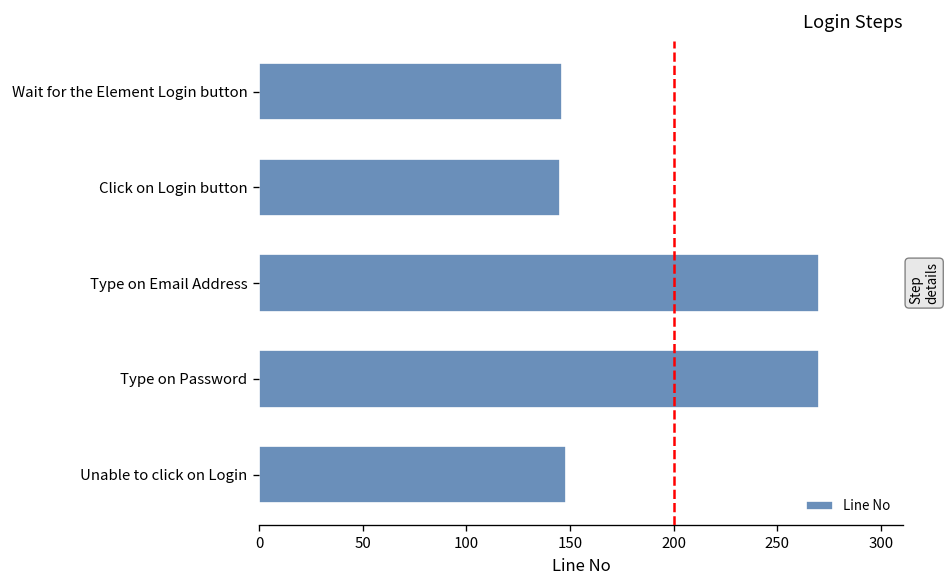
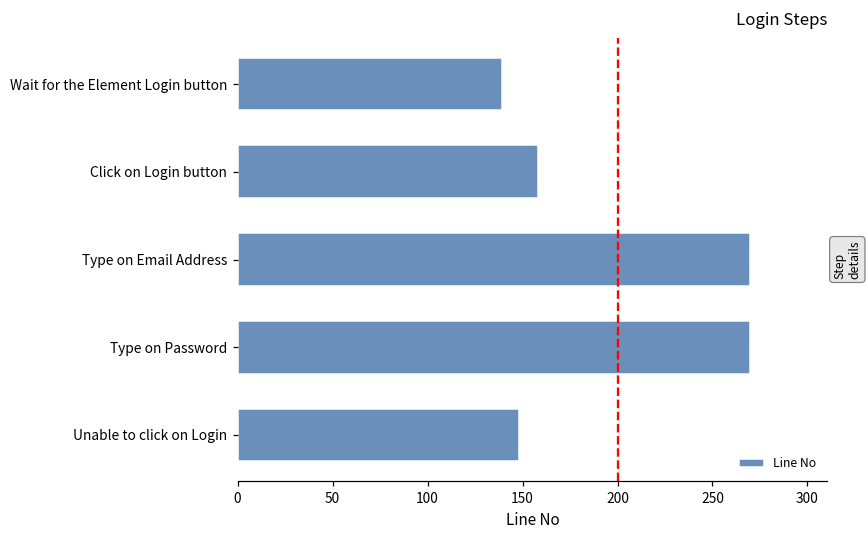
  {
-   "Wait for the Element Login button": 146,
-   "Click on Login button": 145,
+   "Wait for the Element Login button": 139,
+   "Click on Login button": 158,
    "Type on Email Address": 270,
    "Type on Password": 270,
    "Unable to click on Login": 148
  }
